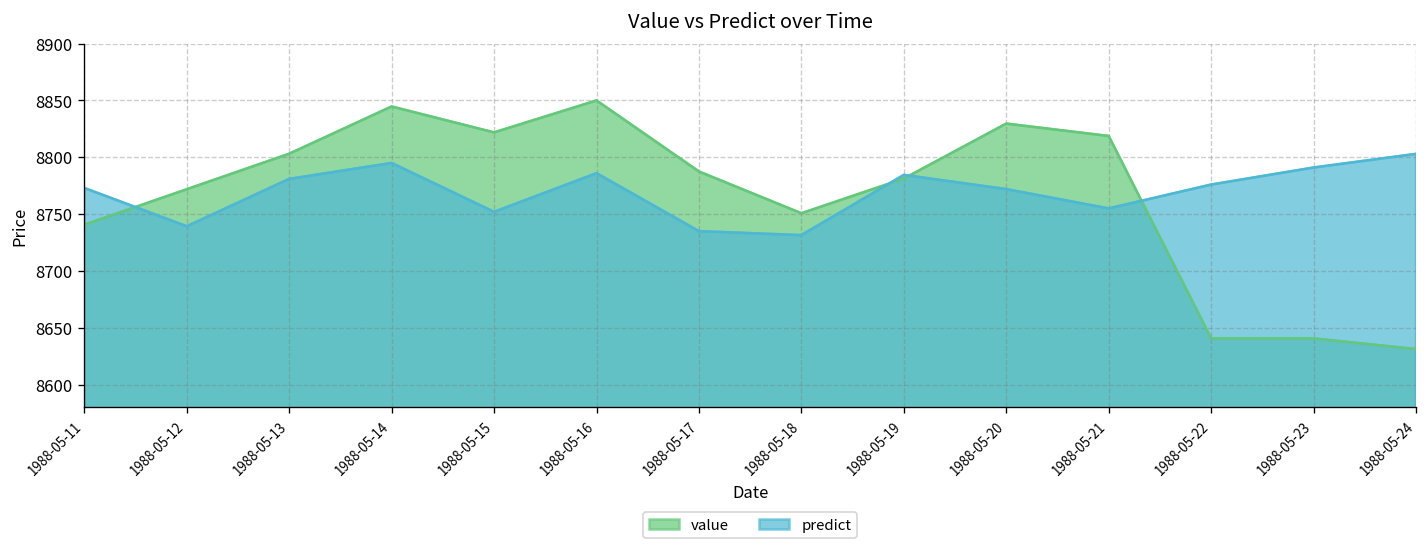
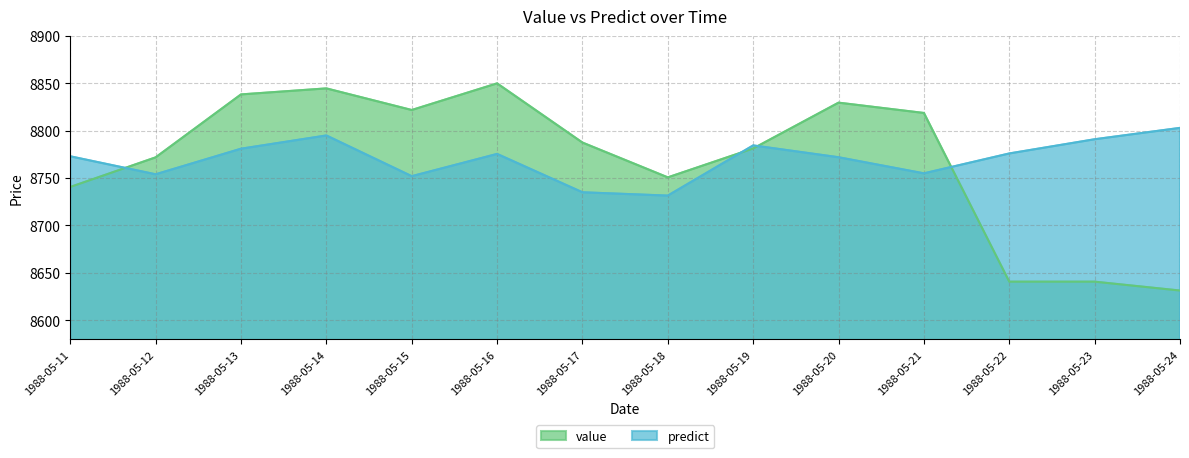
  {
    "value": {
      "1988-05-11": 8740,
      "1988-05-12": 8770,
-     "1988-05-13": 8800,
+     "1988-05-13": 8840,
      "1988-05-14": 8840,
      "1988-05-15": 8820,
      "1988-05-16": 8850,
      "1988-05-17": 8790,
      "1988-05-18": 8750,
      "1988-05-19": 8780,
      "1988-05-20": 8830,
      "1988-05-21": 8820,
      "1988-05-22": 8640,
      "1988-05-23": 8640,
      "1988-05-24": 8630
    },
    "predict": {
      "1988-05-11": 8770,
-     "1988-05-12": 8740,
+     "1988-05-12": 8750,
      "1988-05-13": 8780,
      "1988-05-14": 8800,
      "1988-05-15": 8750,
-     "1988-05-16": 8790,
+     "1988-05-16": 8780,
      "1988-05-17": 8740,
      "1988-05-18": 8730,
      "1988-05-19": 8780,
      "1988-05-20": 8770,
      "1988-05-21": 8760,
      "1988-05-22": 8780,
      "1988-05-23": 8790,
      "1988-05-24": 8800
    }
  }
